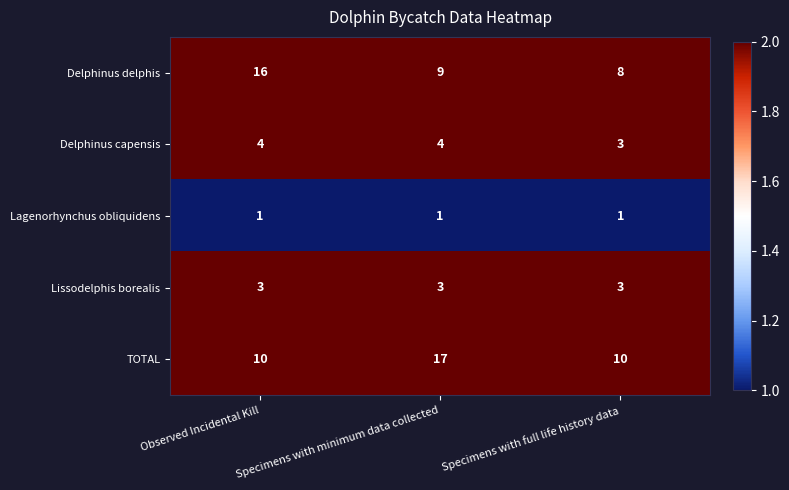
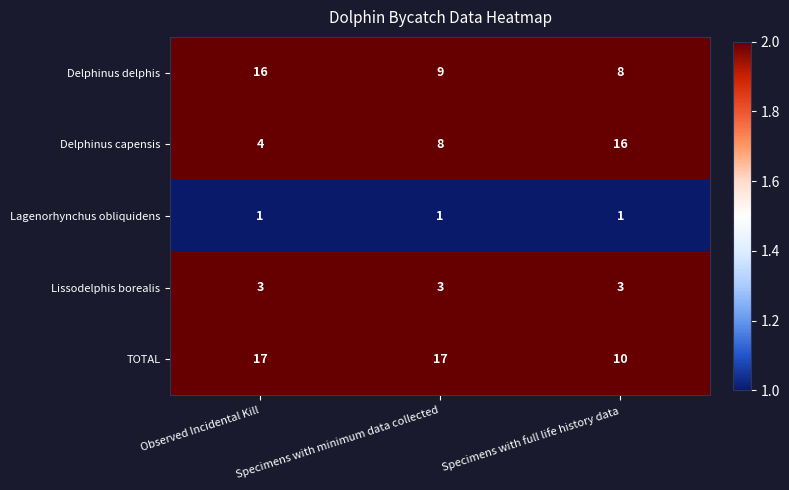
  {
    "Delphinus delphis": {
      "Observed Incidental Kill": 16,
      "Specimens with minimum data collected": 9,
      "Specimens with full life history data": 8
    },
    "Delphinus capensis": {
      "Observed Incidental Kill": 4,
-     "Specimens with minimum data collected": 4,
-     "Specimens with full life history data": 3
+     "Specimens with minimum data collected": 8,
+     "Specimens with full life history data": 16
    },
    "Lagenorhynchus obliquidens": {
      "Observed Incidental Kill": 1,
      "Specimens with minimum data collected": 1,
      "Specimens with full life history data": 1
    },
    "Lissodelphis borealis": {
      "Observed Incidental Kill": 3,
      "Specimens with minimum data collected": 3,
      "Specimens with full life history data": 3
    },
    "TOTAL": {
-     "Observed Incidental Kill": 10,
+     "Observed Incidental Kill": 17,
      "Specimens with minimum data collected": 17,
      "Specimens with full life history data": 10
    }
  }
